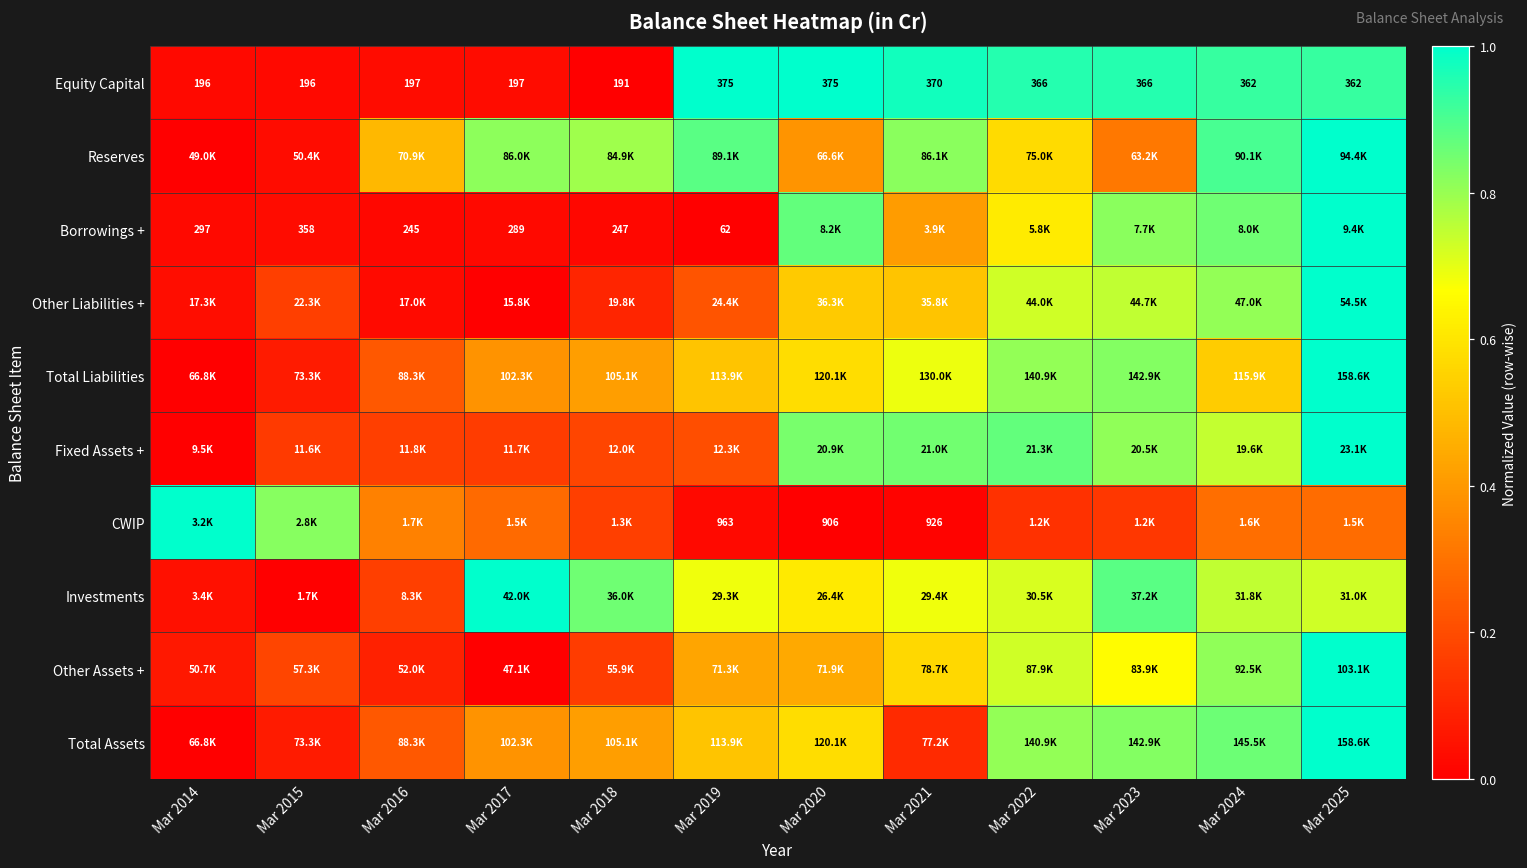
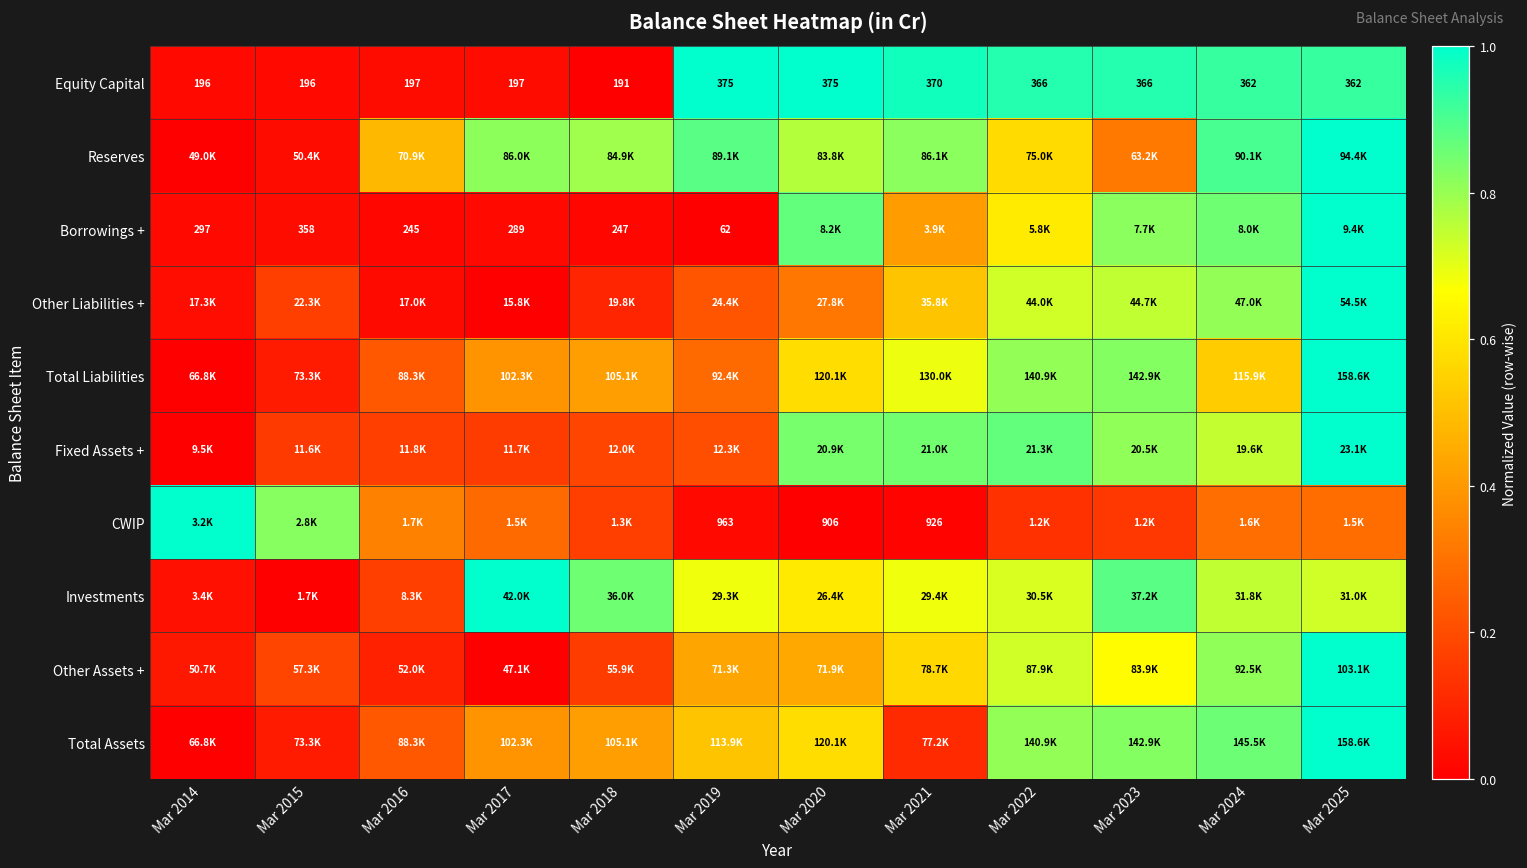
  {
    "Equity Capital": {
      "Mar 2014": "196",
      "Mar 2015": "196",
      "Mar 2016": "197",
      "Mar 2017": "197",
      "Mar 2018": "191",
      "Mar 2019": "375",
      "Mar 2020": "375",
      "Mar 2021": "370",
      "Mar 2022": "366",
      "Mar 2023": "366",
      "Mar 2024": "362",
      "Mar 2025": "362"
    },
    "Reserves": {
      "Mar 2014": "49.0K",
      "Mar 2015": "50.4K",
      "Mar 2016": "70.9K",
      "Mar 2017": "86.0K",
      "Mar 2018": "84.9K",
      "Mar 2019": "89.1K",
-     "Mar 2020": "66.6K",
+     "Mar 2020": "83.8K",
      "Mar 2021": "86.1K",
      "Mar 2022": "75.0K",
      "Mar 2023": "63.2K",
      "Mar 2024": "90.1K",
      "Mar 2025": "94.4K"
    },
    "Borrowings +": {
      "Mar 2014": "297",
      "Mar 2015": "358",
      "Mar 2016": "245",
      "Mar 2017": "289",
      "Mar 2018": "247",
      "Mar 2019": "62",
      "Mar 2020": "8.2K",
      "Mar 2021": "3.9K",
      "Mar 2022": "5.8K",
      "Mar 2023": "7.7K",
      "Mar 2024": "8.0K",
      "Mar 2025": "9.4K"
    },
    "Other Liabilities +": {
      "Mar 2014": "17.3K",
      "Mar 2015": "22.3K",
      "Mar 2016": "17.0K",
      "Mar 2017": "15.8K",
      "Mar 2018": "19.8K",
      "Mar 2019": "24.4K",
-     "Mar 2020": "36.3K",
+     "Mar 2020": "27.8K",
      "Mar 2021": "35.8K",
      "Mar 2022": "44.0K",
      "Mar 2023": "44.7K",
      "Mar 2024": "47.0K",
      "Mar 2025": "54.5K"
    },
    "Total Liabilities": {
      "Mar 2014": "66.8K",
      "Mar 2015": "73.3K",
      "Mar 2016": "88.3K",
      "Mar 2017": "102.3K",
      "Mar 2018": "105.1K",
-     "Mar 2019": "113.9K",
+     "Mar 2019": "92.4K",
      "Mar 2020": "120.1K",
      "Mar 2021": "130.0K",
      "Mar 2022": "140.9K",
      "Mar 2023": "142.9K",
      "Mar 2024": "115.9K",
      "Mar 2025": "158.6K"
    },
    "Fixed Assets +": {
      "Mar 2014": "9.5K",
      "Mar 2015": "11.6K",
      "Mar 2016": "11.8K",
      "Mar 2017": "11.7K",
      "Mar 2018": "12.0K",
      "Mar 2019": "12.3K",
      "Mar 2020": "20.9K",
      "Mar 2021": "21.0K",
      "Mar 2022": "21.3K",
      "Mar 2023": "20.5K",
      "Mar 2024": "19.6K",
      "Mar 2025": "23.1K"
    },
    "CWIP": {
      "Mar 2014": "3.2K",
      "Mar 2015": "2.8K",
      "Mar 2016": "1.7K",
      "Mar 2017": "1.5K",
      "Mar 2018": "1.3K",
      "Mar 2019": "963",
      "Mar 2020": "906",
      "Mar 2021": "926",
      "Mar 2022": "1.2K",
      "Mar 2023": "1.2K",
      "Mar 2024": "1.6K",
      "Mar 2025": "1.5K"
    },
    "Investments": {
      "Mar 2014": "3.4K",
      "Mar 2015": "1.7K",
      "Mar 2016": "8.3K",
      "Mar 2017": "42.0K",
      "Mar 2018": "36.0K",
      "Mar 2019": "29.3K",
      "Mar 2020": "26.4K",
      "Mar 2021": "29.4K",
      "Mar 2022": "30.5K",
      "Mar 2023": "37.2K",
      "Mar 2024": "31.8K",
      "Mar 2025": "31.0K"
    },
    "Other Assets +": {
      "Mar 2014": "50.7K",
      "Mar 2015": "57.3K",
      "Mar 2016": "52.0K",
      "Mar 2017": "47.1K",
      "Mar 2018": "55.9K",
      "Mar 2019": "71.3K",
      "Mar 2020": "71.9K",
      "Mar 2021": "78.7K",
      "Mar 2022": "87.9K",
      "Mar 2023": "83.9K",
      "Mar 2024": "92.5K",
      "Mar 2025": "103.1K"
    },
    "Total Assets": {
      "Mar 2014": "66.8K",
      "Mar 2015": "73.3K",
      "Mar 2016": "88.3K",
      "Mar 2017": "102.3K",
      "Mar 2018": "105.1K",
      "Mar 2019": "113.9K",
      "Mar 2020": "120.1K",
      "Mar 2021": "77.2K",
      "Mar 2022": "140.9K",
      "Mar 2023": "142.9K",
      "Mar 2024": "145.5K",
      "Mar 2025": "158.6K"
    }
  }
